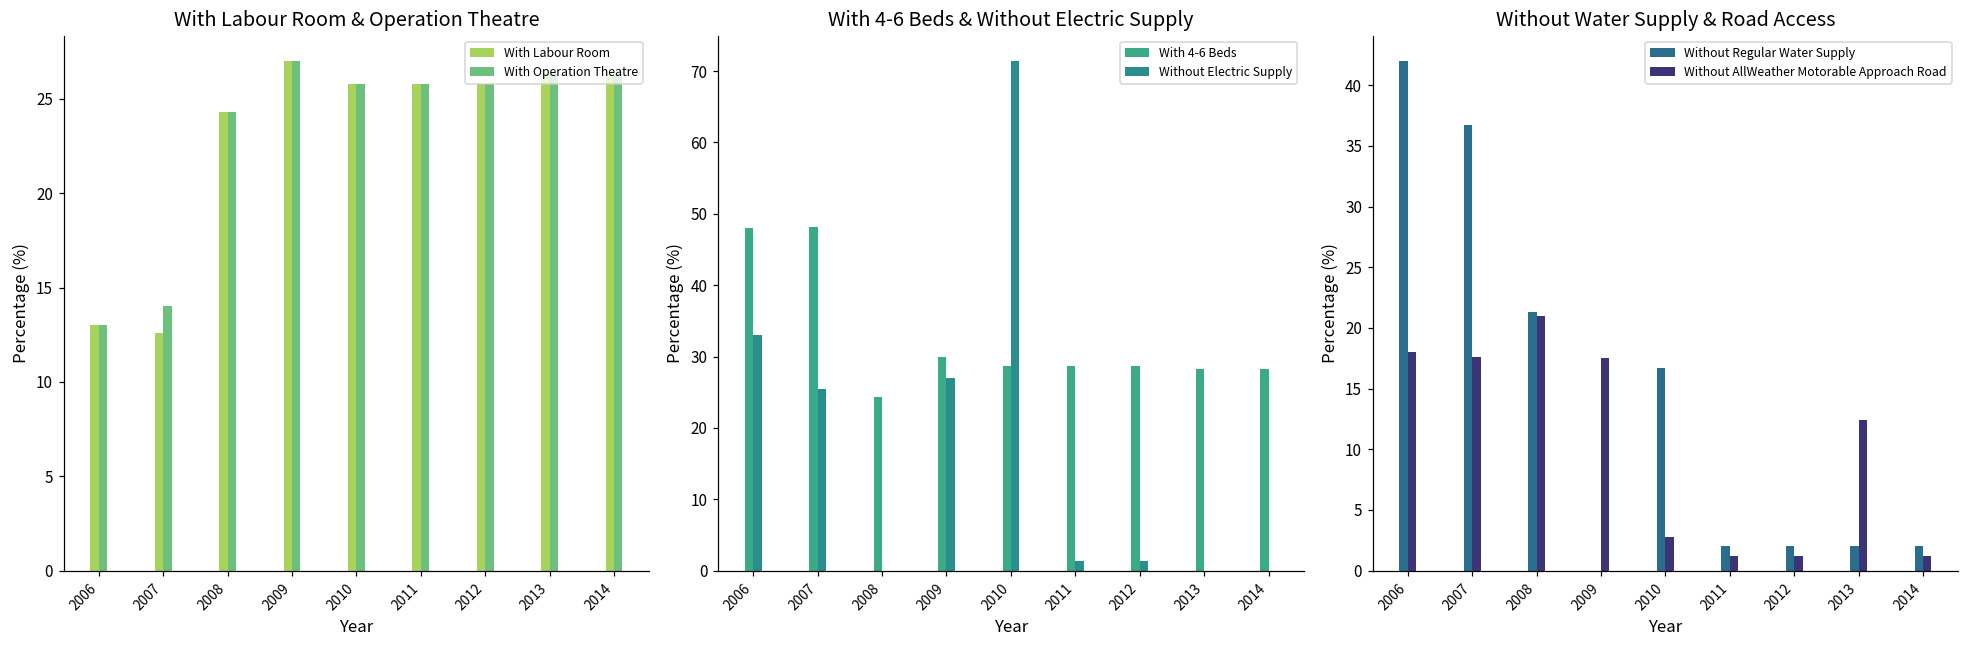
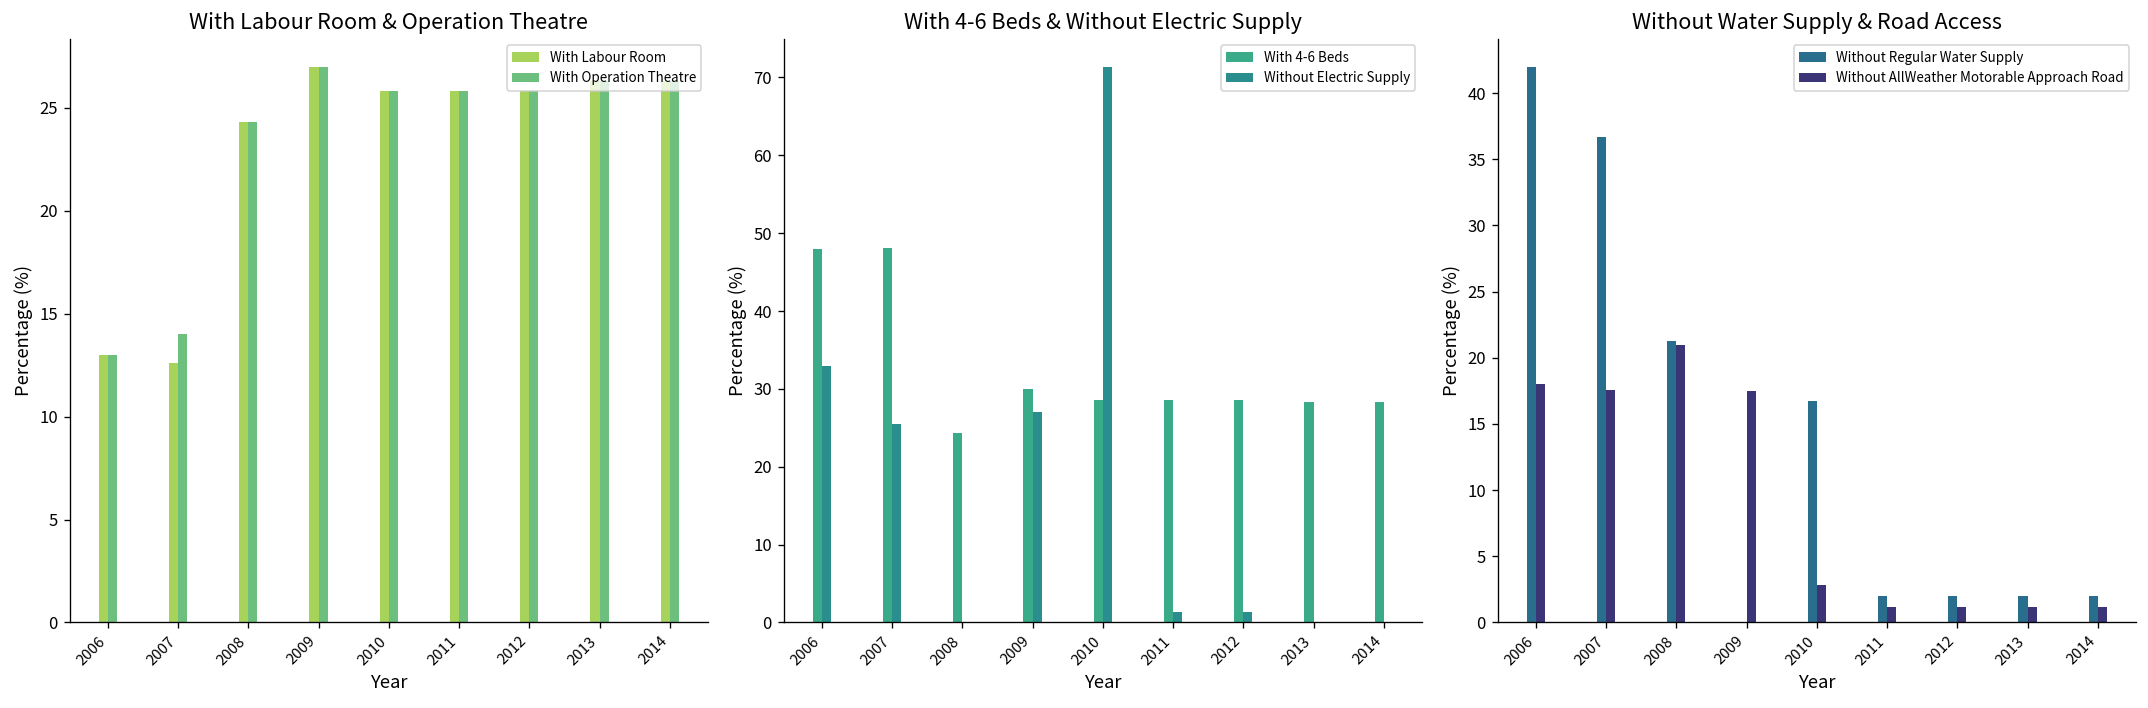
  {
    "With Labour Room & Operation Theatre": {
      "With Labour Room": {
        "2006": 13.0,
        "2007": 12.6,
        "2008": 24.3,
        "2009": 27.0,
        "2010": 25.8,
        "2011": 25.8,
        "2012": 25.8
      },
      "With Operation Theatre": {
        "2006": 13.0,
        "2007": 14.0,
        "2008": 24.3,
        "2009": 27.0,
        "2010": 25.8,
        "2011": 25.8,
        "2012": 25.8
      }
    },
    "Without Water Supply & Road Access": {
      "Without Regular Water Supply": {
        "2006": 42.0,
        "2007": 36.7,
        "2008": 21.3,
        "2009": 0.0,
        "2010": 16.7,
        "2011": 2.0,
        "2012": 2.0,
        "2013": 2.0,
        "2014": 2.0
      },
      "Without AllWeather Motorable Approach Road": {
        "2006": 18.0,
        "2007": 17.6,
        "2008": 21.0,
        "2009": 17.5,
        "2010": 2.8,
        "2011": 1.2,
        "2012": 1.2,
-       "2013": 12.4,
+       "2013": 1.2,
        "2014": 1.2
      }
    }
  }
